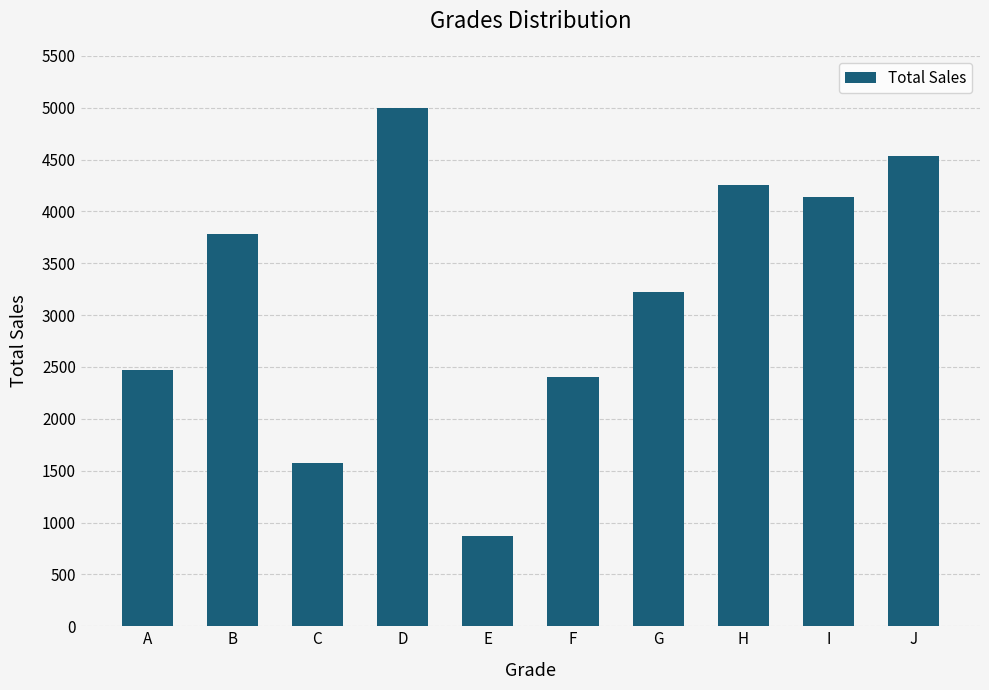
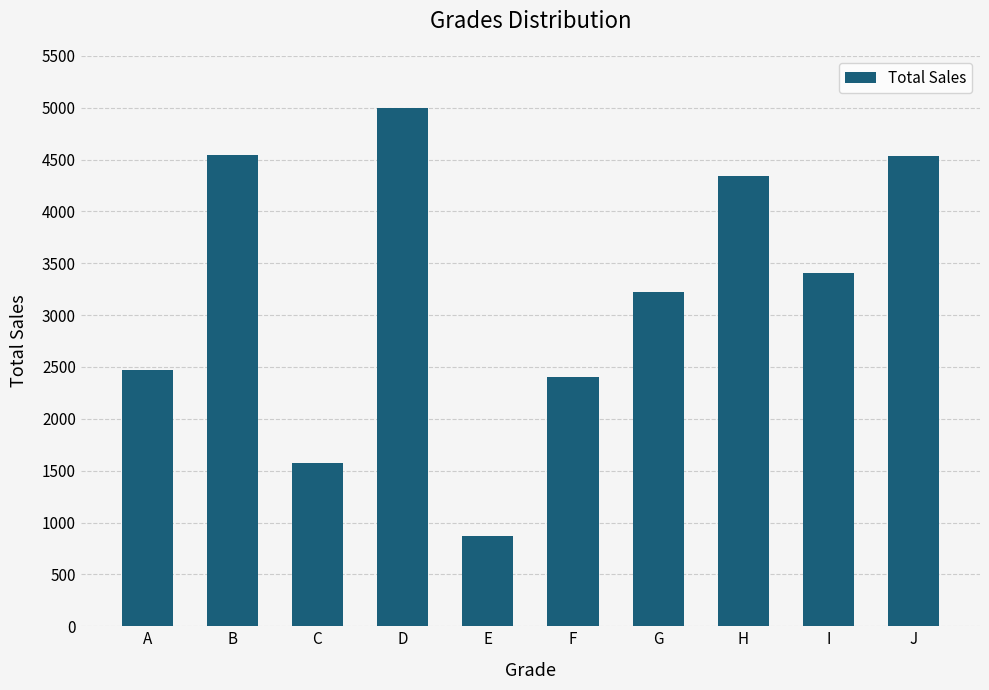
  {
    "A": 2470,
-   "B": 3790,
+   "B": 4550,
    "C": 1580,
    "D": 4990,
    "E": 870,
    "F": 2400,
    "G": 3220,
-   "H": 4250,
-   "I": 4140,
+   "H": 4340,
+   "I": 3410,
    "J": 4530
  }
